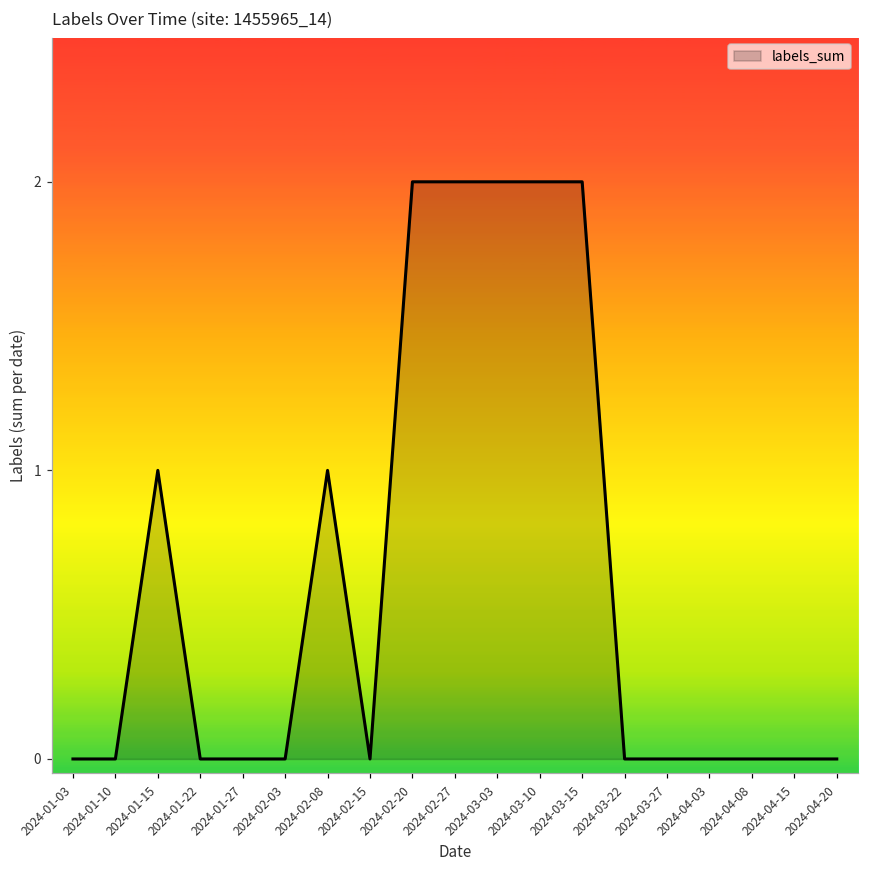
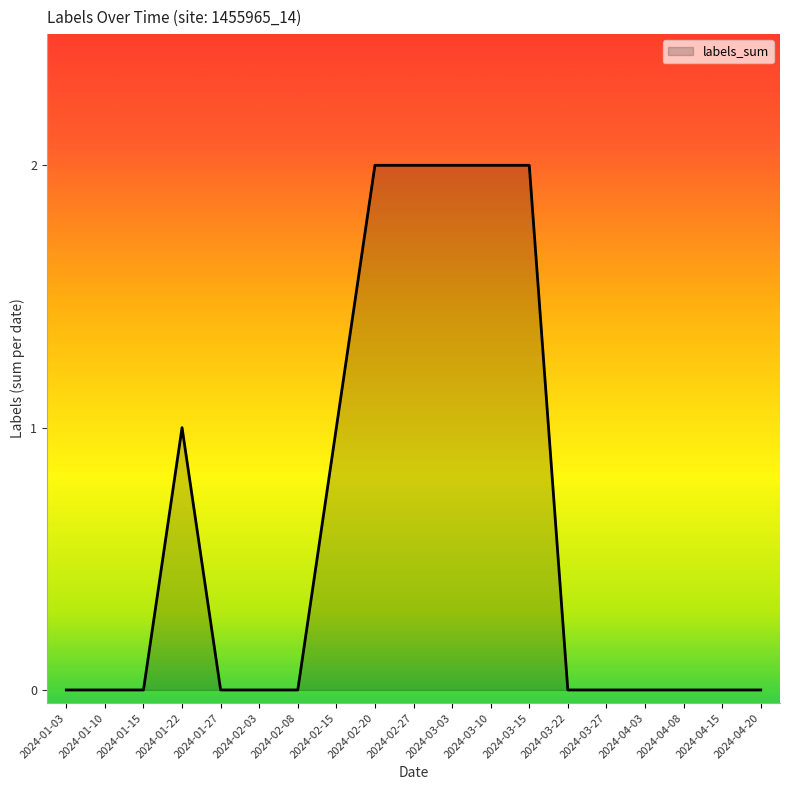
  {
    "2024-01-03": 0,
    "2024-01-10": 0,
-   "2024-01-15": 1,
-   "2024-01-22": 0,
+   "2024-01-15": 0,
+   "2024-01-22": 1,
    "2024-01-27": 0,
    "2024-02-03": 0,
-   "2024-02-08": 1,
-   "2024-02-15": 0,
+   "2024-02-08": 0,
+   "2024-02-15": 1,
    "2024-02-20": 2,
    "2024-02-27": 2,
    "2024-03-03": 2,
    "2024-03-10": 2,
    "2024-03-15": 2,
    "2024-03-22": 0,
    "2024-03-27": 0,
    "2024-04-03": 0,
    "2024-04-08": 0,
    "2024-04-15": 0,
    "2024-04-20": 0
  }
